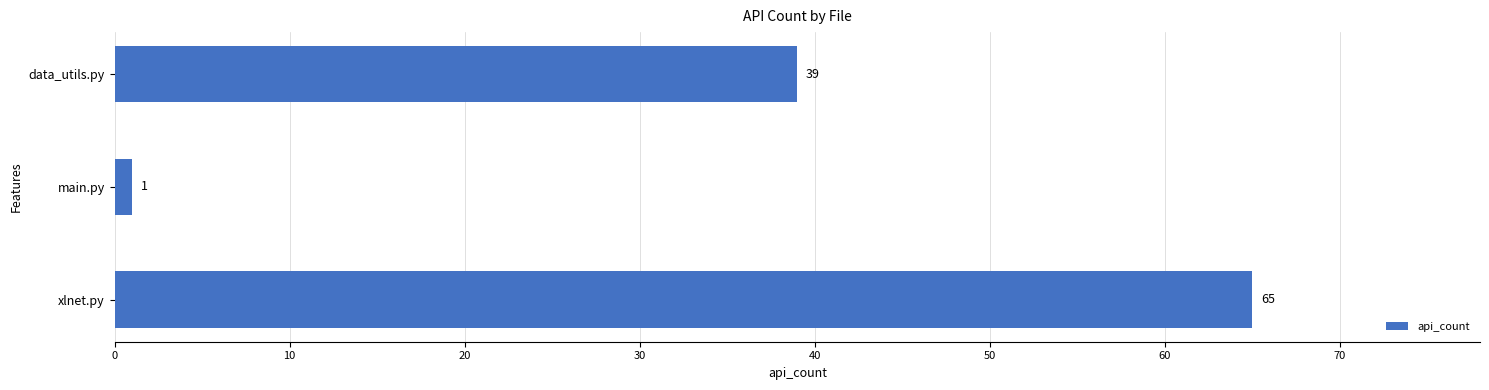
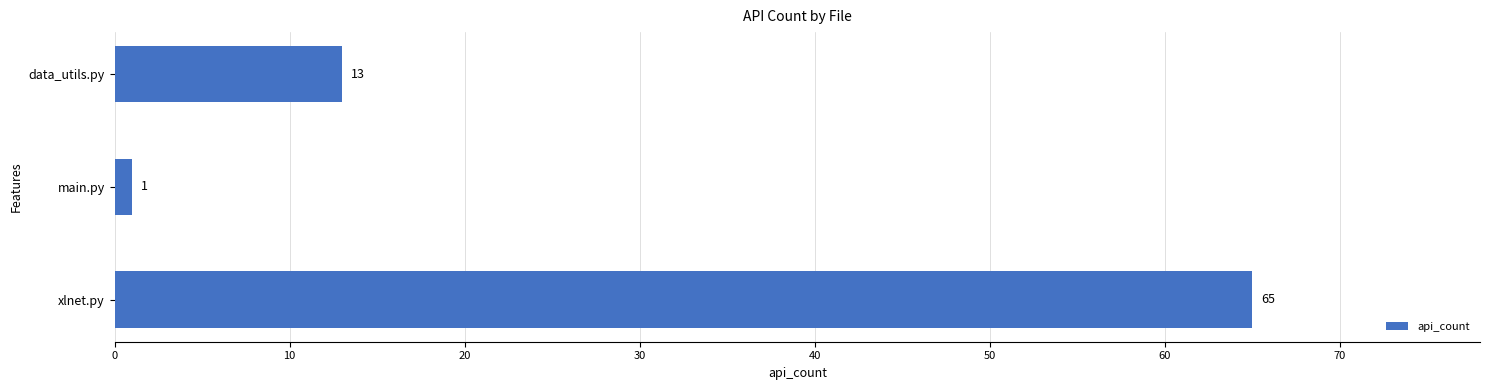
  {
-   "data_utils.py": 39,
+   "data_utils.py": 13,
    "main.py": 1,
    "xlnet.py": 65
  }
